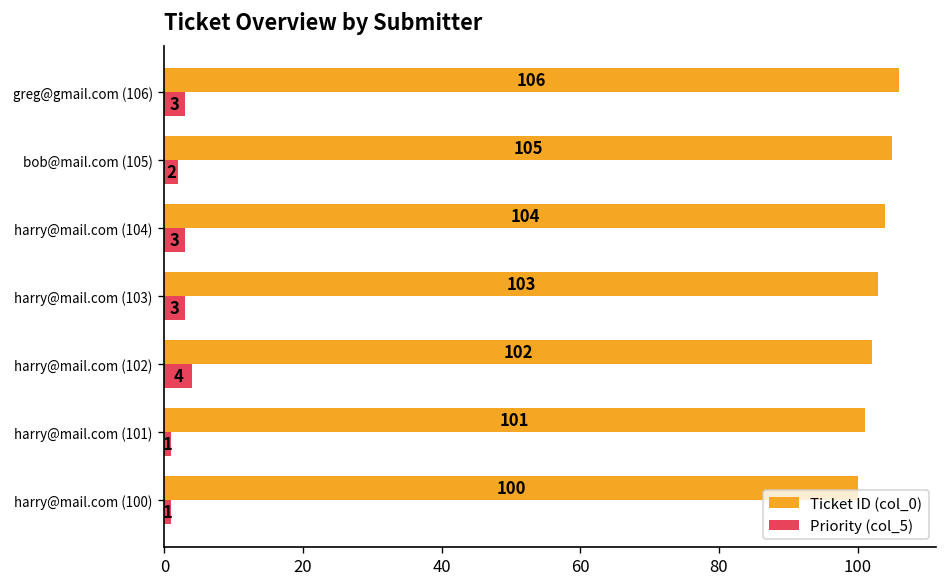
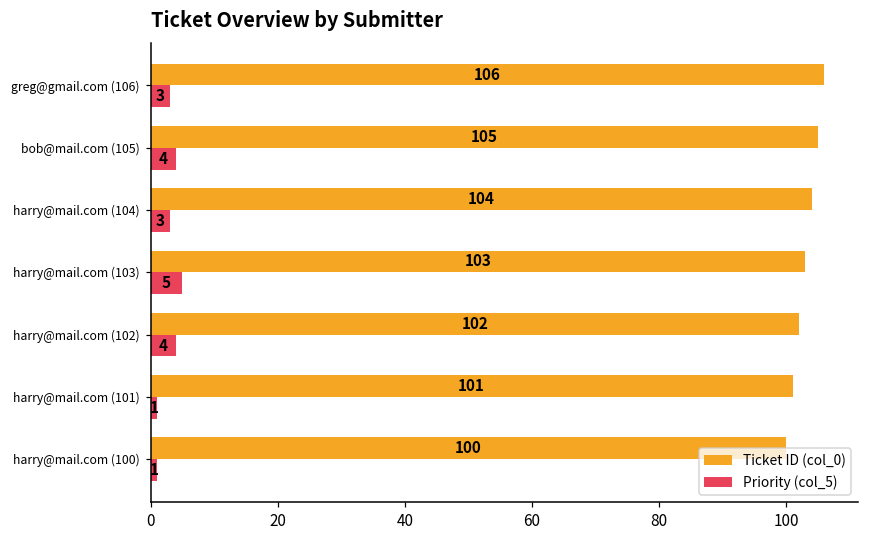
  {
    "Ticket ID (col_0)": {
      "greg@gmail.com (106)": 106,
      "bob@mail.com (105)": 105,
      "harry@mail.com (104)": 104,
      "harry@mail.com (103)": 103,
      "harry@mail.com (102)": 102,
      "harry@mail.com (101)": 101
    },
    "Priority (col_5)": {
      "greg@gmail.com (106)": 3,
-     "bob@mail.com (105)": 2,
+     "bob@mail.com (105)": 4,
      "harry@mail.com (104)": 3,
-     "harry@mail.com (103)": 3,
+     "harry@mail.com (103)": 5,
      "harry@mail.com (102)": 4,
      "harry@mail.com (101)": 1,
      "harry@mail.com (100)": 1
    }
  }
